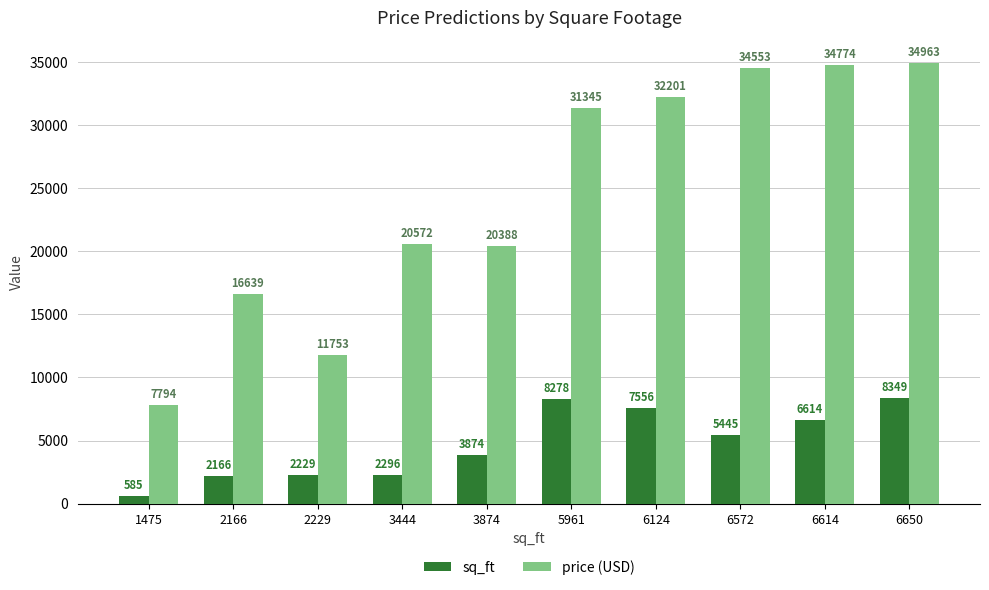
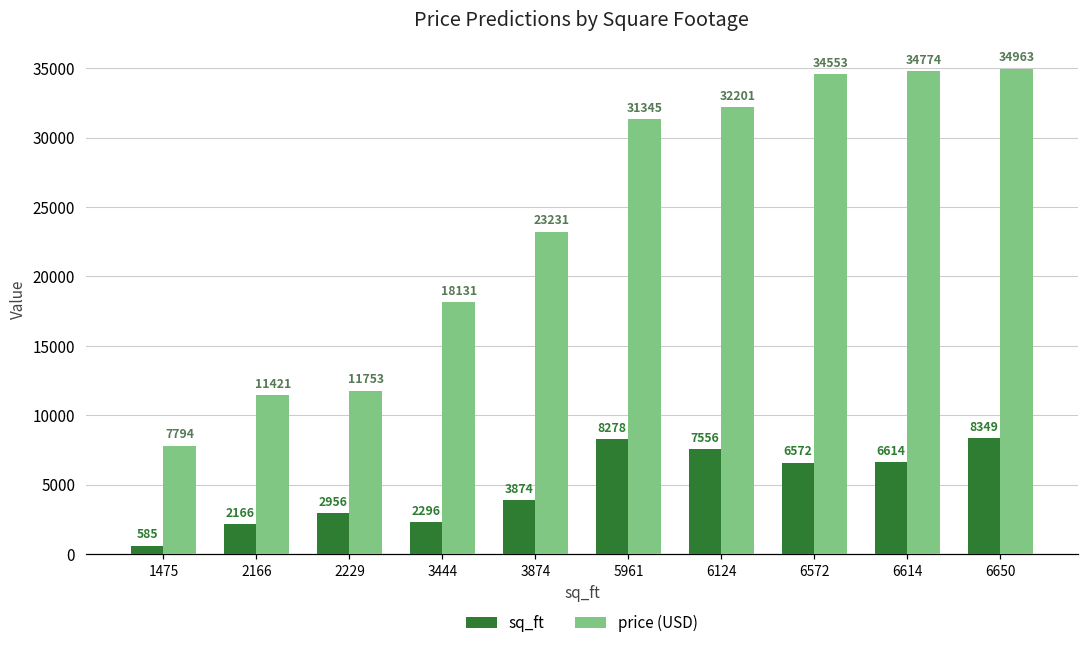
  {
    "sq_ft": {
      "1475": 585,
      "2166": 2166,
-     "2229": 2229,
+     "2229": 2956,
      "3444": 2296,
      "3874": 3874,
      "5961": 8278,
      "6124": 7556,
-     "6572": 5445,
+     "6572": 6572,
      "6614": 6614,
      "6650": 8349
    },
    "price (USD)": {
      "1475": 7794,
-     "2166": 16639,
+     "2166": 11421,
      "2229": 11753,
-     "3444": 20572,
-     "3874": 20388,
+     "3444": 18131,
+     "3874": 23231,
      "5961": 31345,
      "6124": 32201,
      "6572": 34553,
      "6614": 34774,
      "6650": 34963
    }
  }
